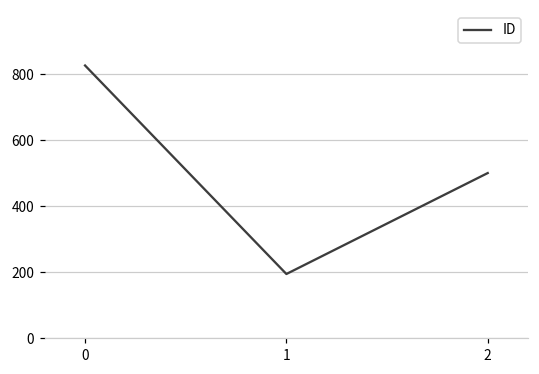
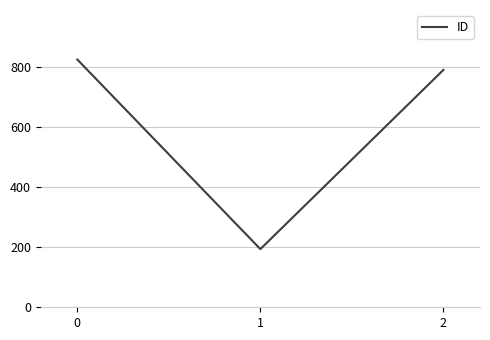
  {
    "0": 830,
    "1": 190,
-   "2": 500
+   "2": 790
  }
